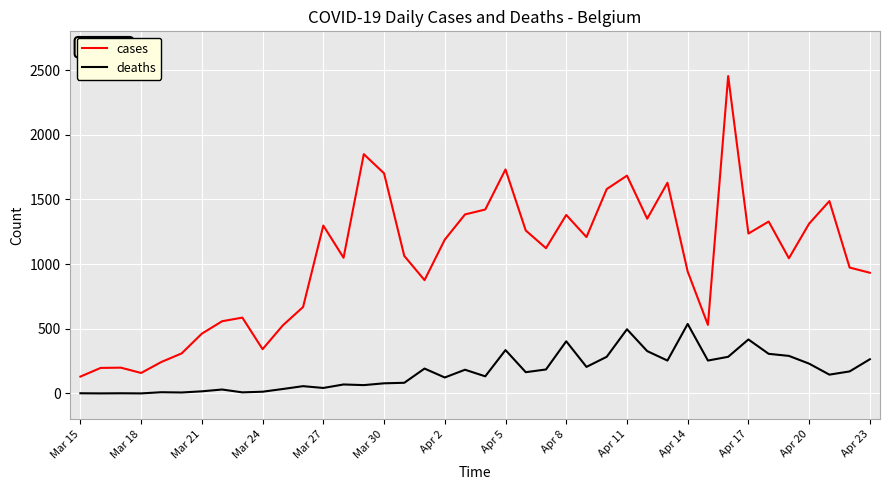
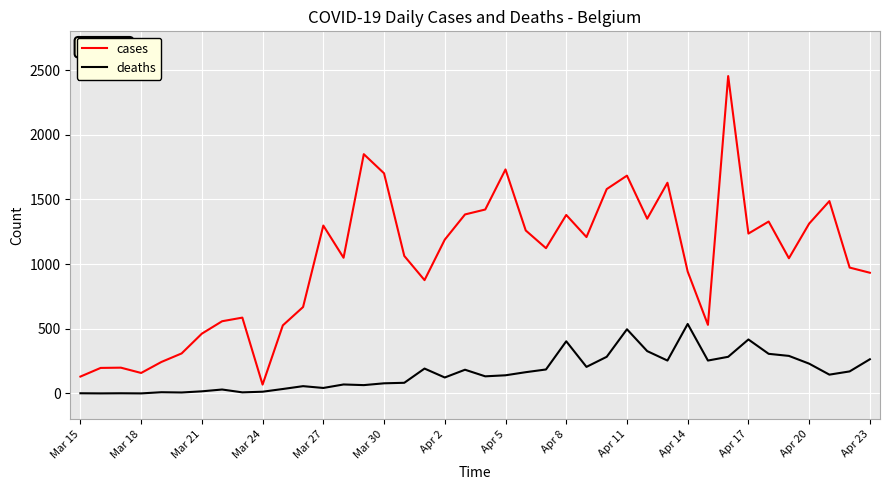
  {
    "cases": {
      "Mar 15": 130,
      "Mar 18": 160,
      "Mar 21": 460,
-     "Mar 24": 340,
+     "Mar 24": 70,
      "Mar 27": 1300,
      "Mar 30": 1700,
      "Apr 2": 1190,
      "Apr 5": 1730,
      "Apr 8": 1380,
      "Apr 11": 1680,
      "Apr 14": 940,
      "Apr 17": 1240,
      "Apr 20": 1310,
      "Apr 23": 930
    },
    "deaths": {
      "Mar 15": 0,
      "Mar 18": 0,
      "Mar 21": 20,
      "Mar 24": 10,
      "Mar 27": 40,
      "Mar 30": 80,
      "Apr 2": 120,
-     "Apr 5": 340,
+     "Apr 5": 140,
      "Apr 8": 400,
      "Apr 11": 500,
      "Apr 14": 540,
      "Apr 17": 420,
      "Apr 20": 230,
      "Apr 23": 260
    }
  }
